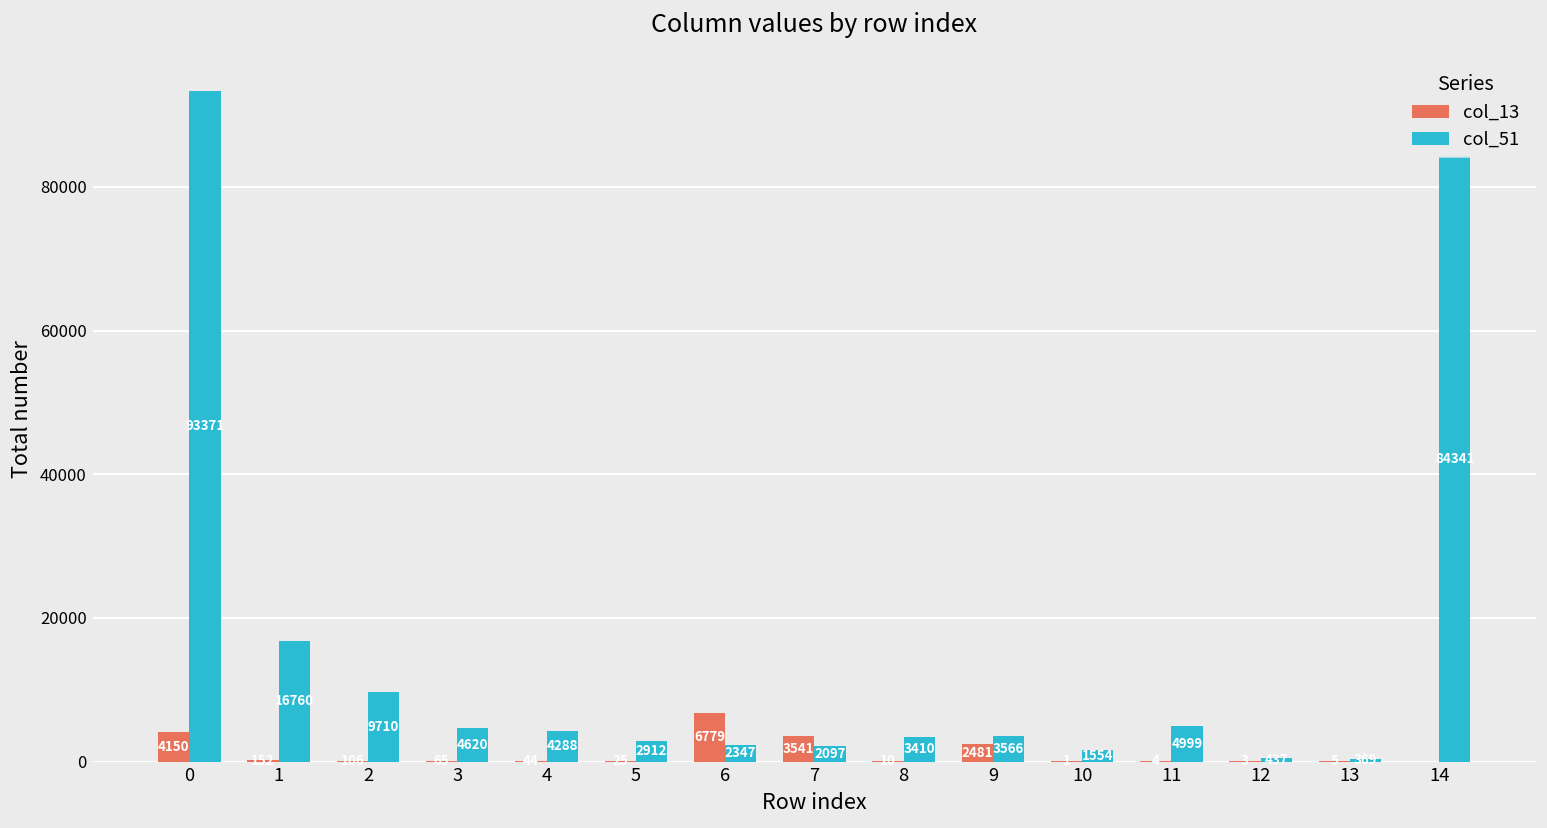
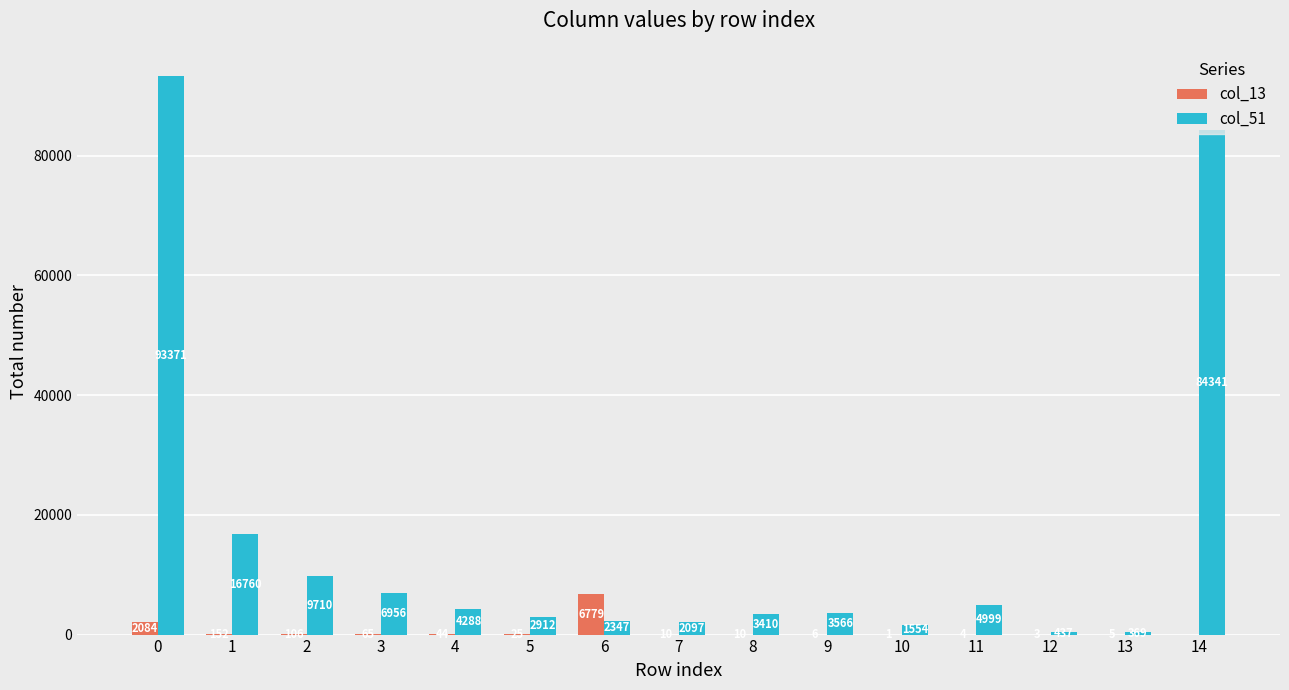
  {
    "col_13": {
-     "0": 4150,
+     "0": 2084,
      "6": 6779,
-     "7": 4000,
-     "9": 2000
+     "7": 0,
+     "9": 0
    },
    "col_51": {
      "0": 93371,
      "1": 16760,
      "2": 9710,
-     "3": 4620,
+     "3": 6956,
      "4": 4288,
      "5": 2912,
      "6": 2347,
      "7": 2097,
      "8": 3410,
      "9": 3566,
      "10": 1554,
      "11": 4999
    }
  }
